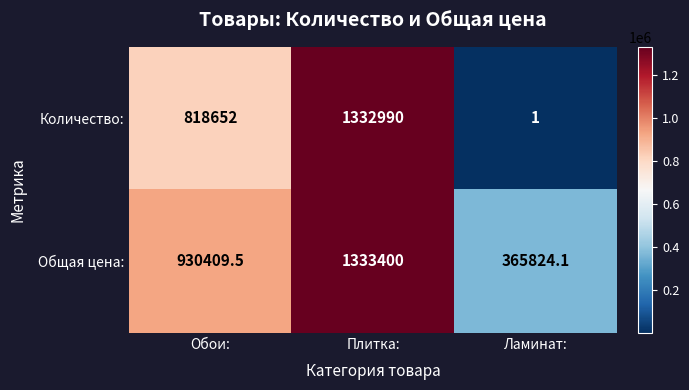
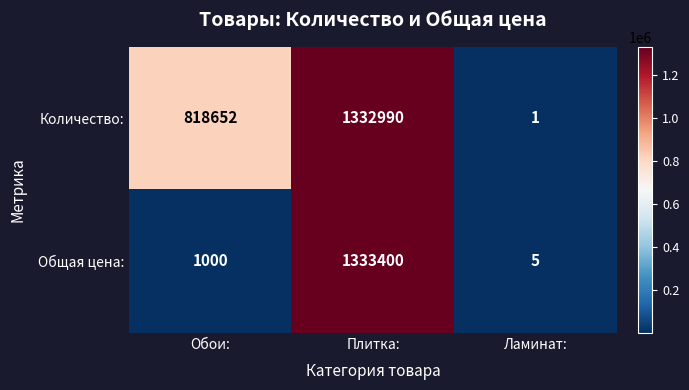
  {
    "Количество:": {
      "Обои:": 818652,
      "Плитка:": 1332990,
      "Ламинат:": 1
    },
    "Общая цена:": {
-     "Обои:": 930409.5,
+     "Обои:": 1000,
      "Плитка:": 1333400,
-     "Ламинат:": 365824.1
+     "Ламинат:": 5
    }
  }
